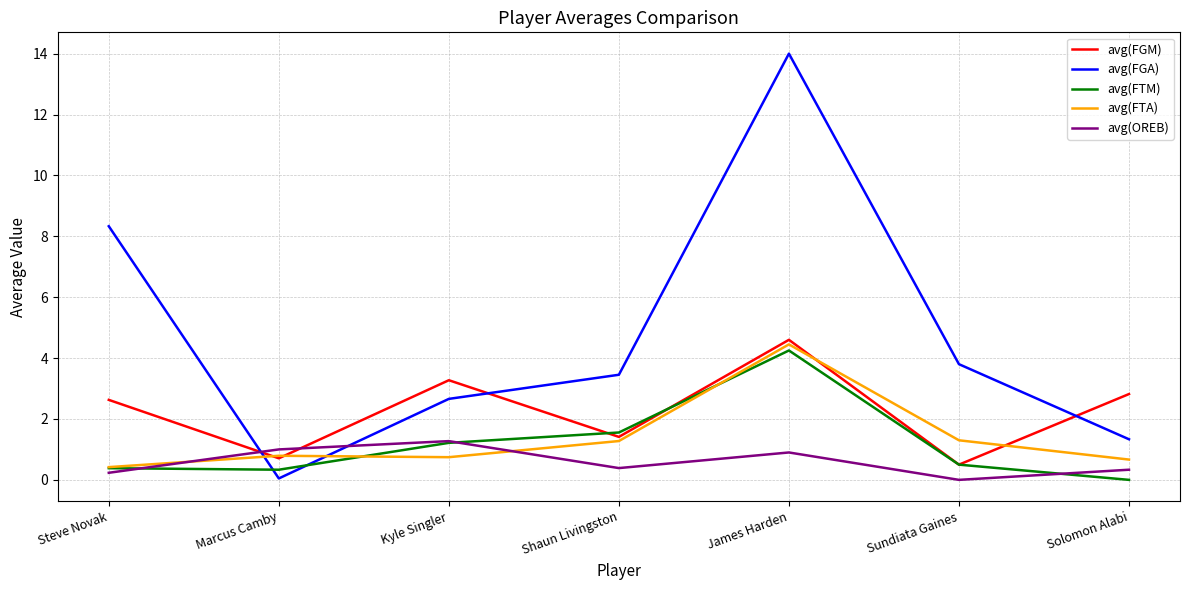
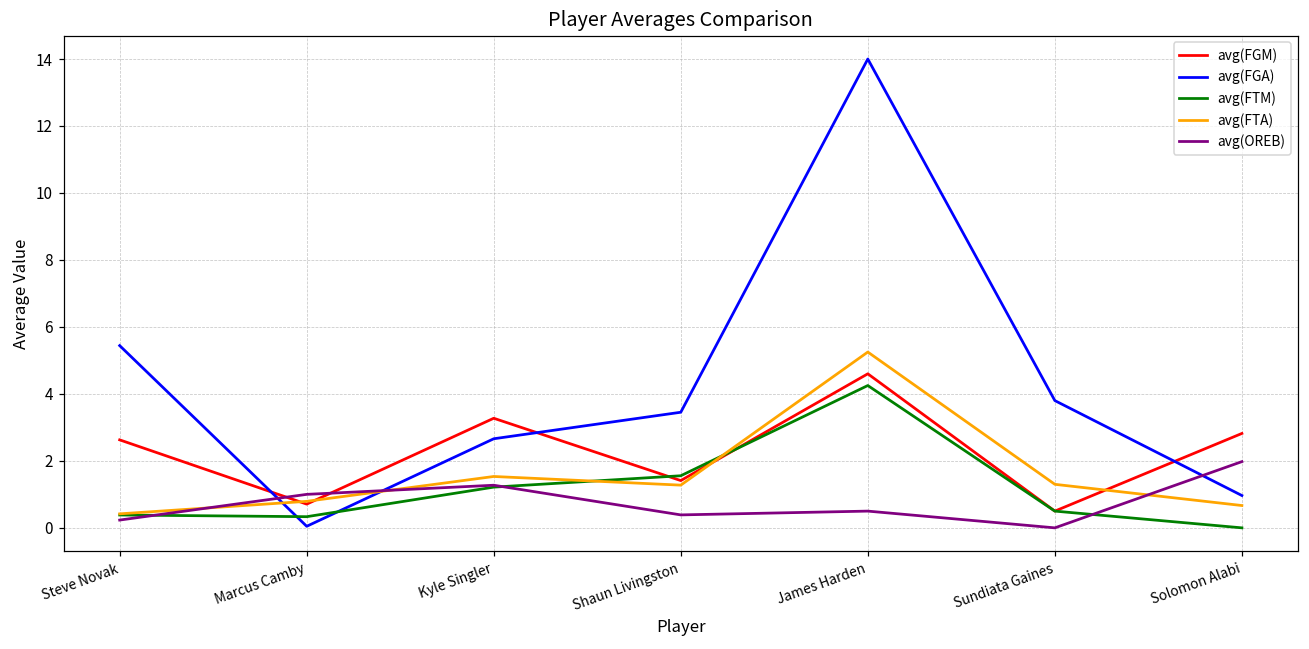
  {
    "avg(FGM)": {
      "Steve Novak": 2.6,
      "Kyle Singler": 3.3,
      "Shaun Livingston": 1.4,
      "James Harden": 4.6,
      "Solomon Alabi": 2.8
    },
    "avg(FGA)": {
-     "Steve Novak": 8.3,
+     "Steve Novak": 5.4,
      "Marcus Camby": 0.0,
      "Kyle Singler": 2.7,
      "Shaun Livingston": 3.5,
      "James Harden": 14.0,
      "Sundiata Gaines": 3.8,
-     "Solomon Alabi": 1.3
+     "Solomon Alabi": 1.0
    },
    "avg(FTM)": {
      "Marcus Camby": 0.3,
      "Shaun Livingston": 1.6,
      "James Harden": 4.3,
      "Solomon Alabi": 0.0
    },
    "avg(FTA)": {
-     "Kyle Singler": 0.7,
+     "Kyle Singler": 1.5,
      "Shaun Livingston": 1.3,
-     "James Harden": 4.5,
+     "James Harden": 5.3,
      "Sundiata Gaines": 1.3,
      "Solomon Alabi": 0.7
    },
    "avg(OREB)": {
      "Steve Novak": 0.2,
      "Marcus Camby": 1.0,
      "Shaun Livingston": 0.4,
-     "James Harden": 0.9,
+     "James Harden": 0.5,
      "Sundiata Gaines": 0.0,
-     "Solomon Alabi": 0.3
+     "Solomon Alabi": 2.0
    }
  }
